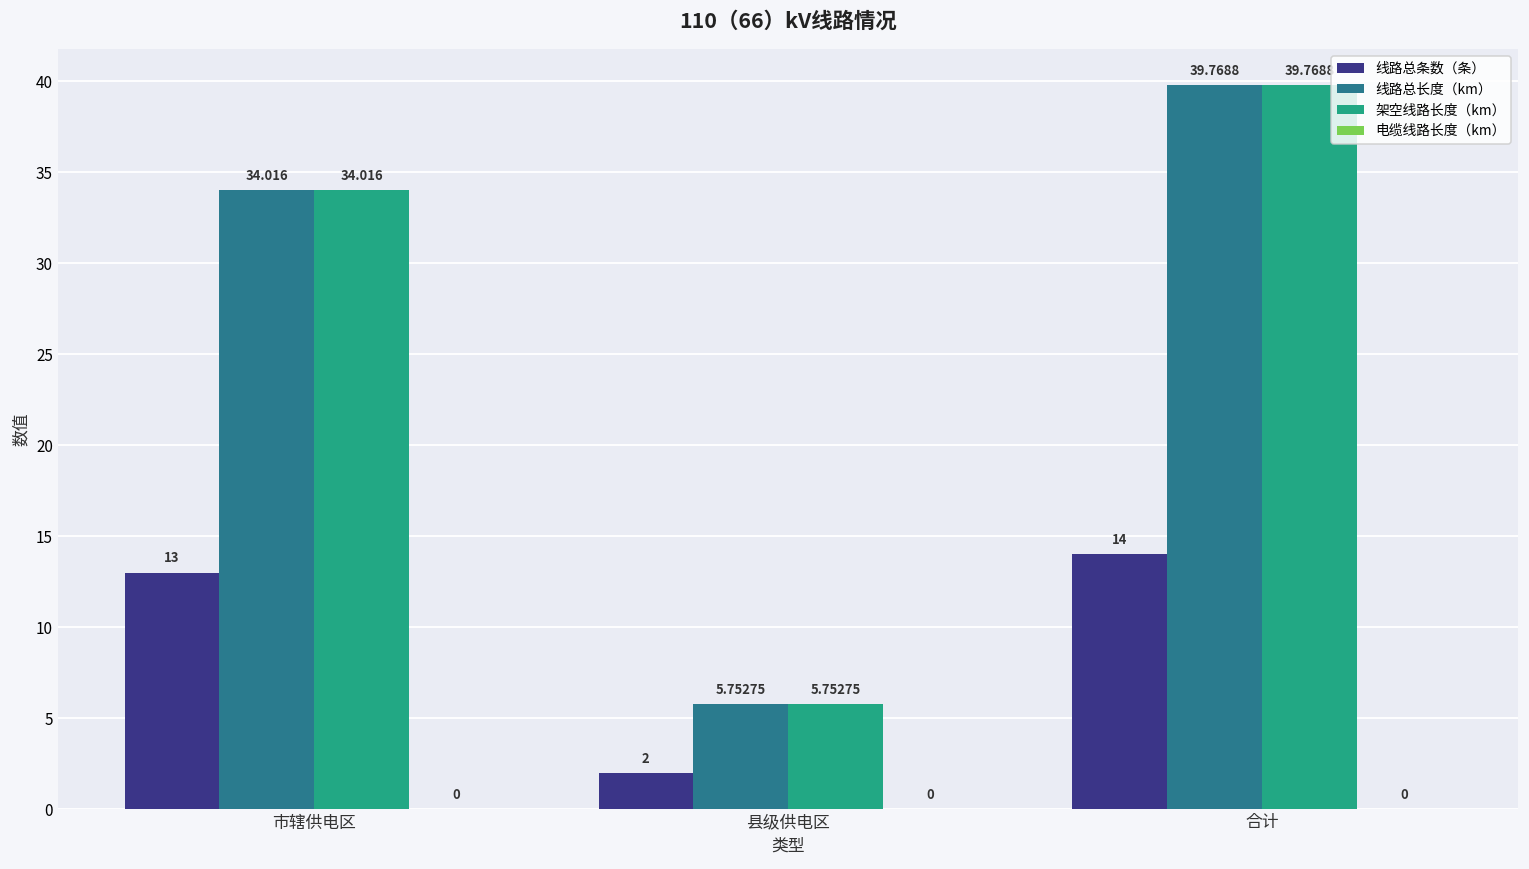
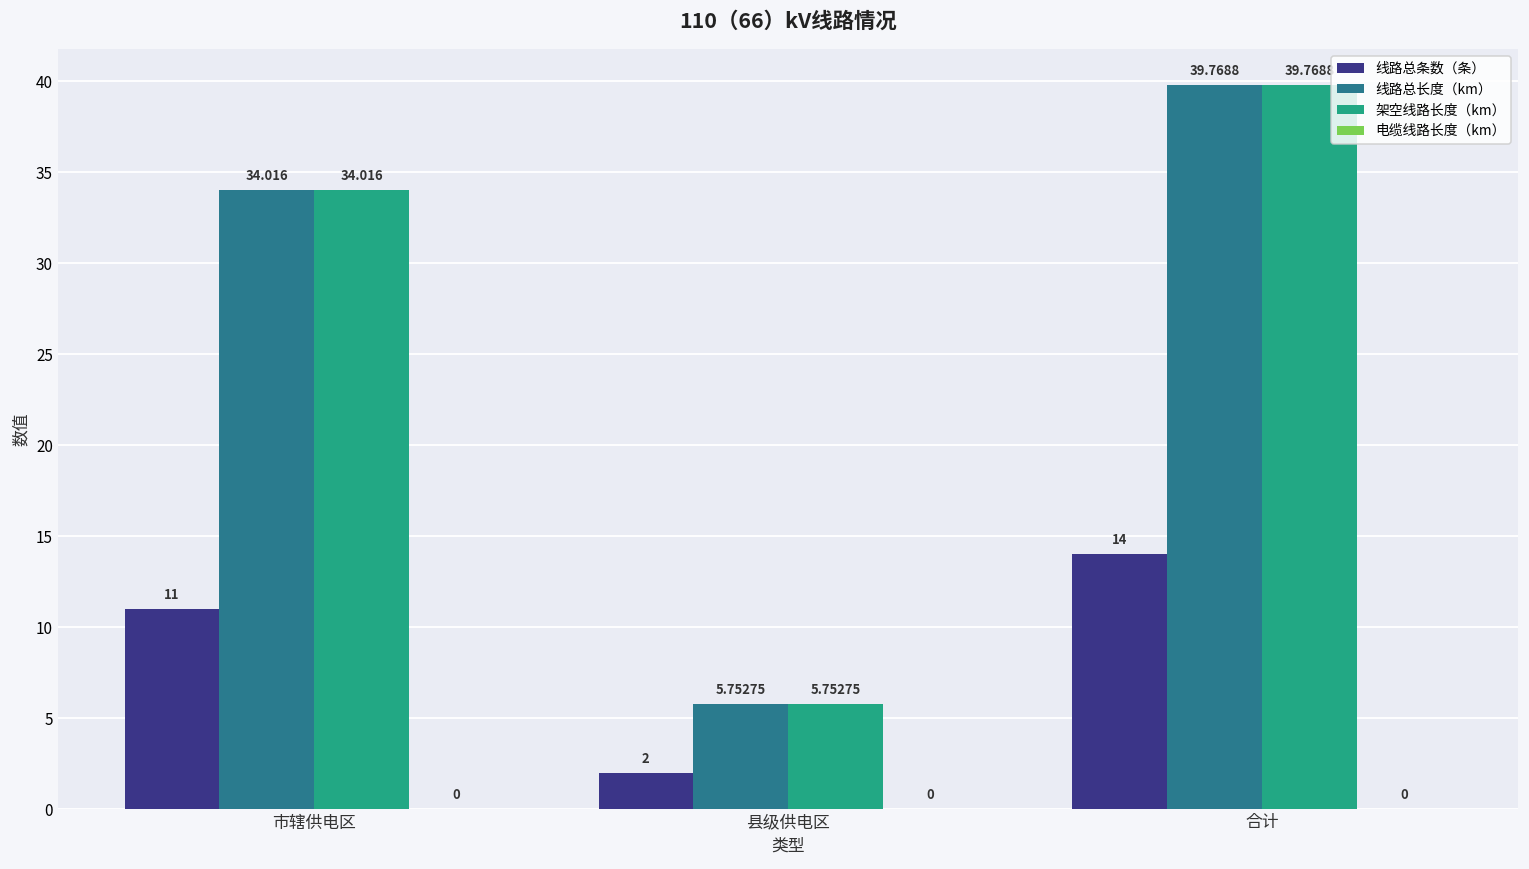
  {
    "线路总条数（条）": {
-     "市辖供电区": 13,
+     "市辖供电区": 11,
      "县级供电区": 2,
      "合计": 14
    },
    "电缆线路长度（km）": {
      "市辖供电区": 0,
      "县级供电区": 0,
      "合计": 0
    }
  }
